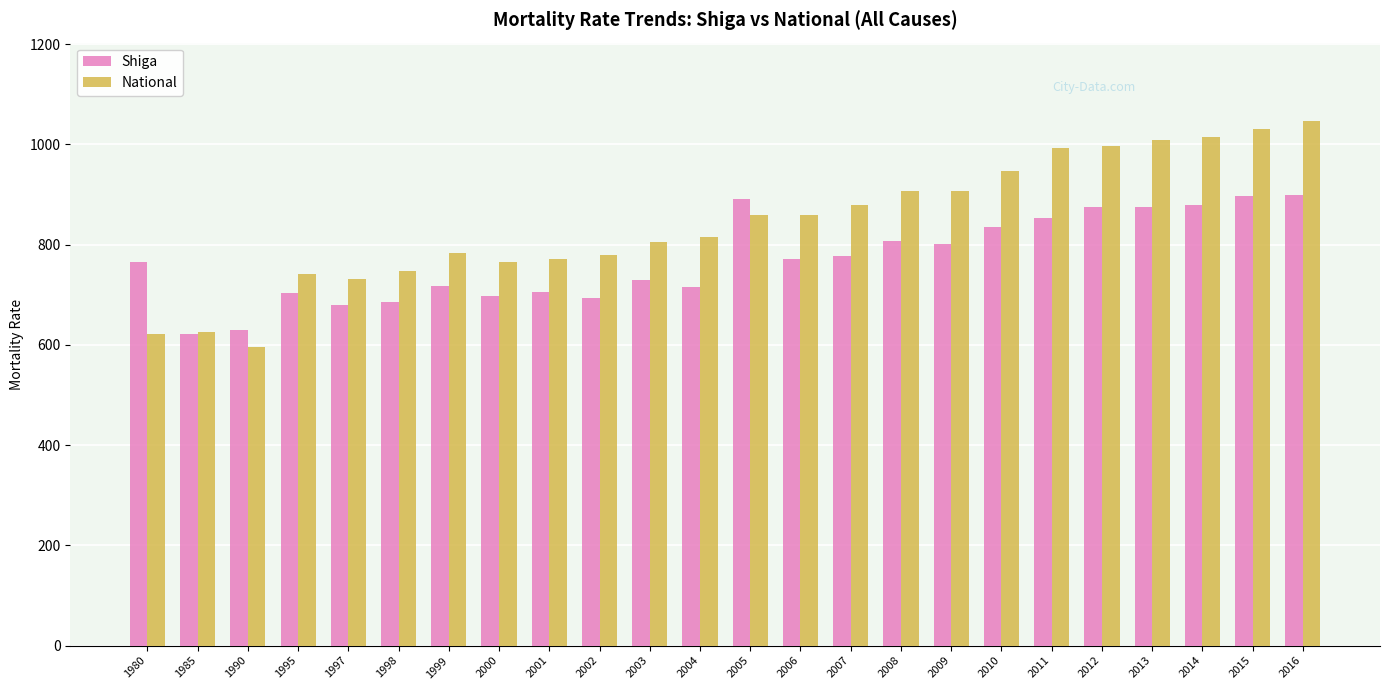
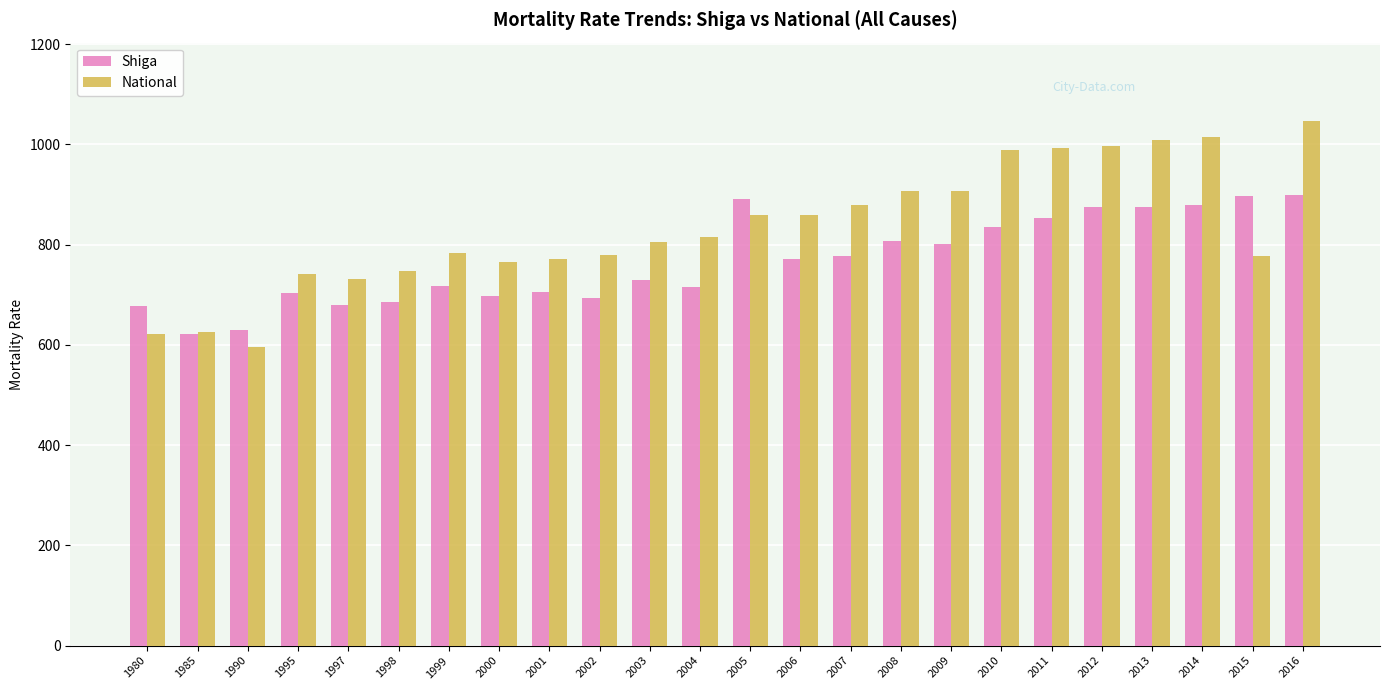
  {
    "Shiga": {
-     "1980": 760,
+     "1980": 680,
      "1985": 620,
      "1990": 630,
      "1995": 700,
      "1997": 680,
      "1998": 690,
      "1999": 720,
      "2000": 700,
      "2001": 700,
      "2002": 690,
      "2003": 730,
      "2004": 710,
      "2005": 890,
      "2006": 770,
      "2007": 780,
      "2008": 810,
      "2009": 800,
      "2010": 840,
      "2011": 850,
      "2012": 880,
      "2013": 880,
      "2014": 880,
      "2015": 900,
      "2016": 900
    },
    "National": {
      "1980": 620,
      "1985": 630,
      "1990": 600,
      "1995": 740,
      "1997": 730,
      "1998": 750,
      "1999": 780,
      "2000": 770,
      "2001": 770,
      "2002": 780,
      "2003": 800,
      "2004": 820,
      "2005": 860,
      "2006": 860,
      "2007": 880,
      "2008": 910,
      "2009": 910,
-     "2010": 950,
+     "2010": 990,
      "2011": 990,
      "2012": 1000,
      "2013": 1010,
      "2014": 1010,
-     "2015": 1030,
+     "2015": 780,
      "2016": 1050
    }
  }
